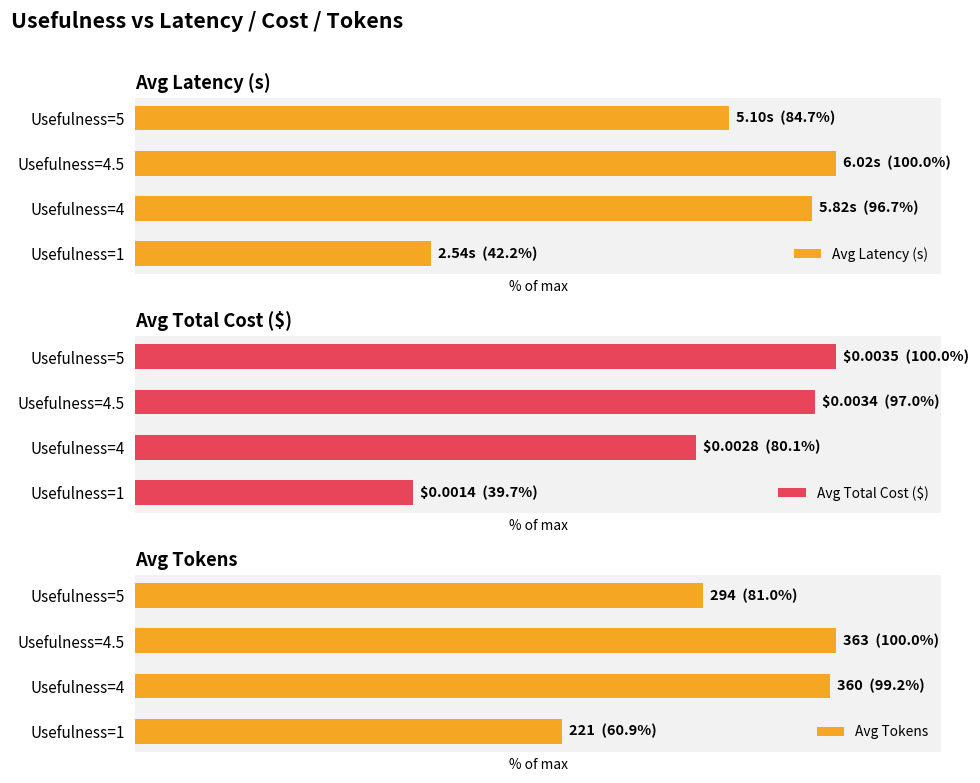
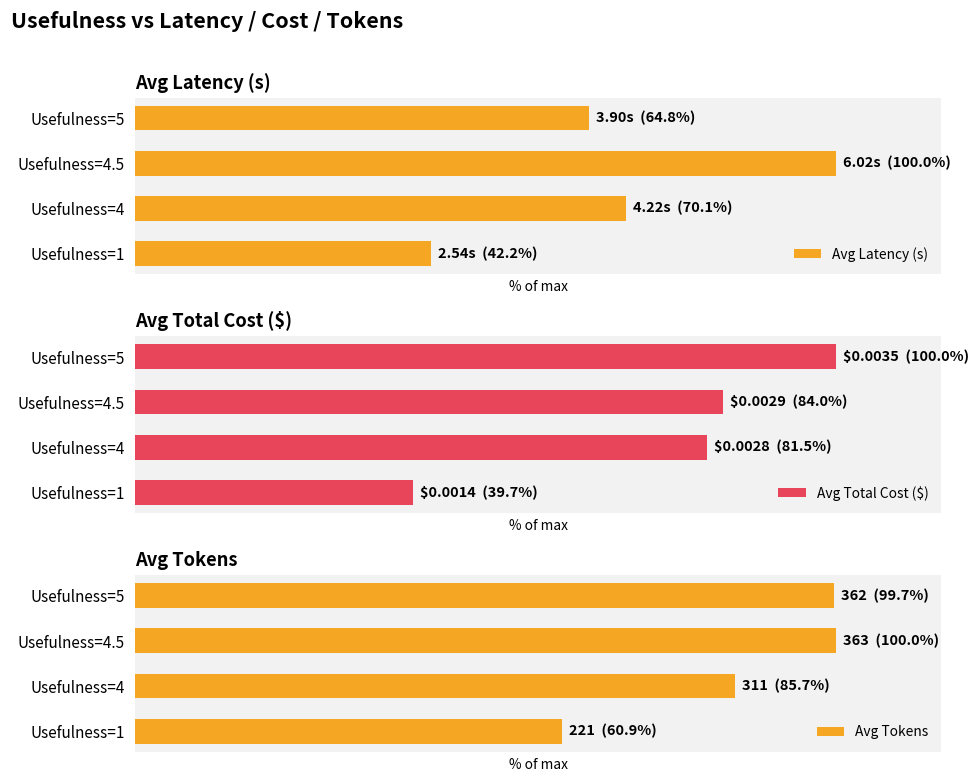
  {
    "Avg Latency (s)": {
-     "Usefulness=5": "5.10s (84.7%)",
+     "Usefulness=5": "3.90s (64.8%)",
      "Usefulness=4.5": "(100.0%)",
-     "Usefulness=4": "5.82s (96.7%)",
+     "Usefulness=4": "4.22s (70.1%)",
      "Usefulness=1": "(42.2%)"
    },
    "Avg Total Cost ($)": {
      "Usefulness=5": "(100.0%)",
-     "Usefulness=4.5": "$0.0034 (97.0%)",
-     "Usefulness=4": "(80.1%)",
+     "Usefulness=4.5": "$0.0029 (84.0%)",
+     "Usefulness=4": "(81.5%)",
      "Usefulness=1": "(39.7%)"
    },
    "Avg Tokens": {
-     "Usefulness=5": "294 (81.0%)",
+     "Usefulness=5": "362 (99.7%)",
      "Usefulness=4.5": "(100.0%)",
-     "Usefulness=4": "360 (99.2%)",
+     "Usefulness=4": "311 (85.7%)",
      "Usefulness=1": "(60.9%)"
    }
  }
